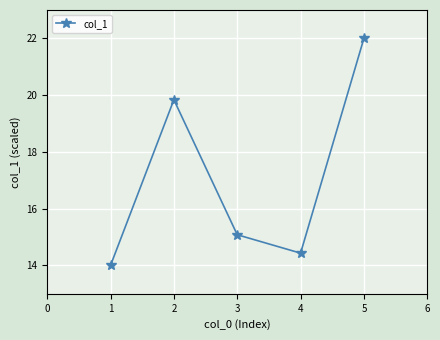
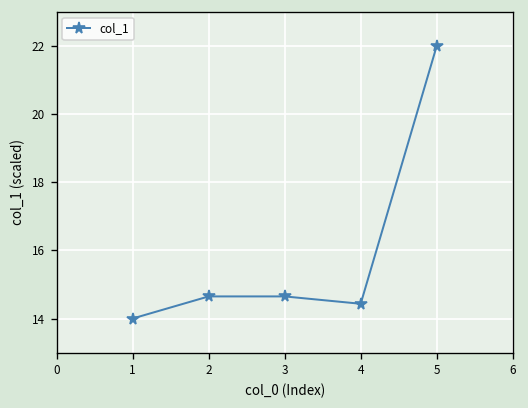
  {
    "1": 14.0,
-   "2": 19.8,
-   "3": 15.1,
+   "2": 14.6,
+   "3": 14.6,
    "4": 14.4,
    "5": 22.0
  }
